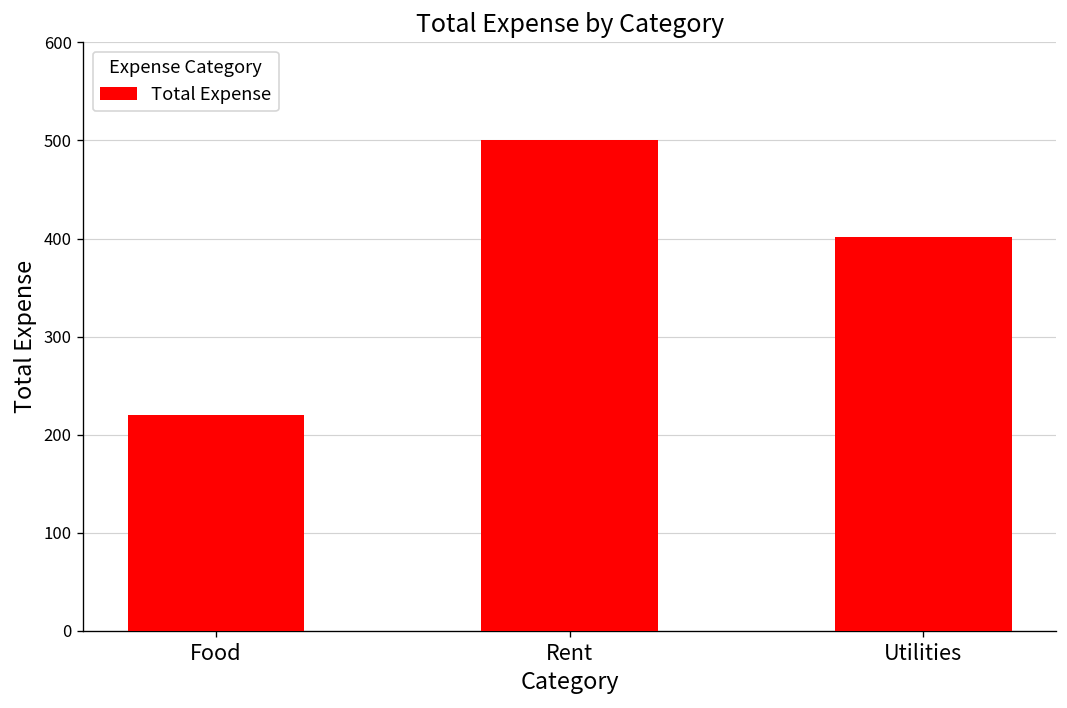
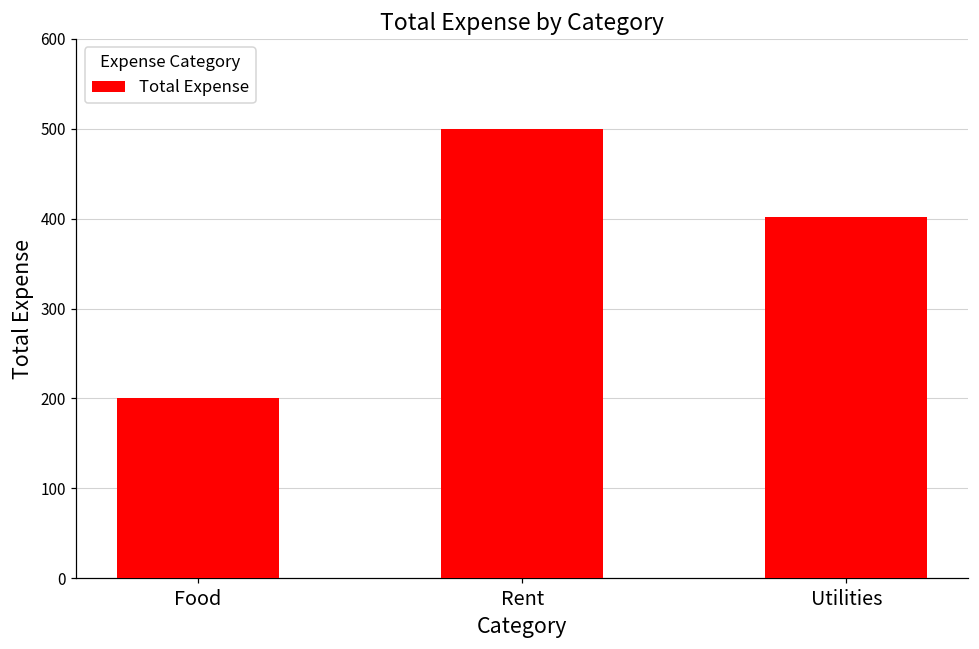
  {
-   "Food": 220,
+   "Food": 200,
    "Rent": 500,
    "Utilities": 400
  }
